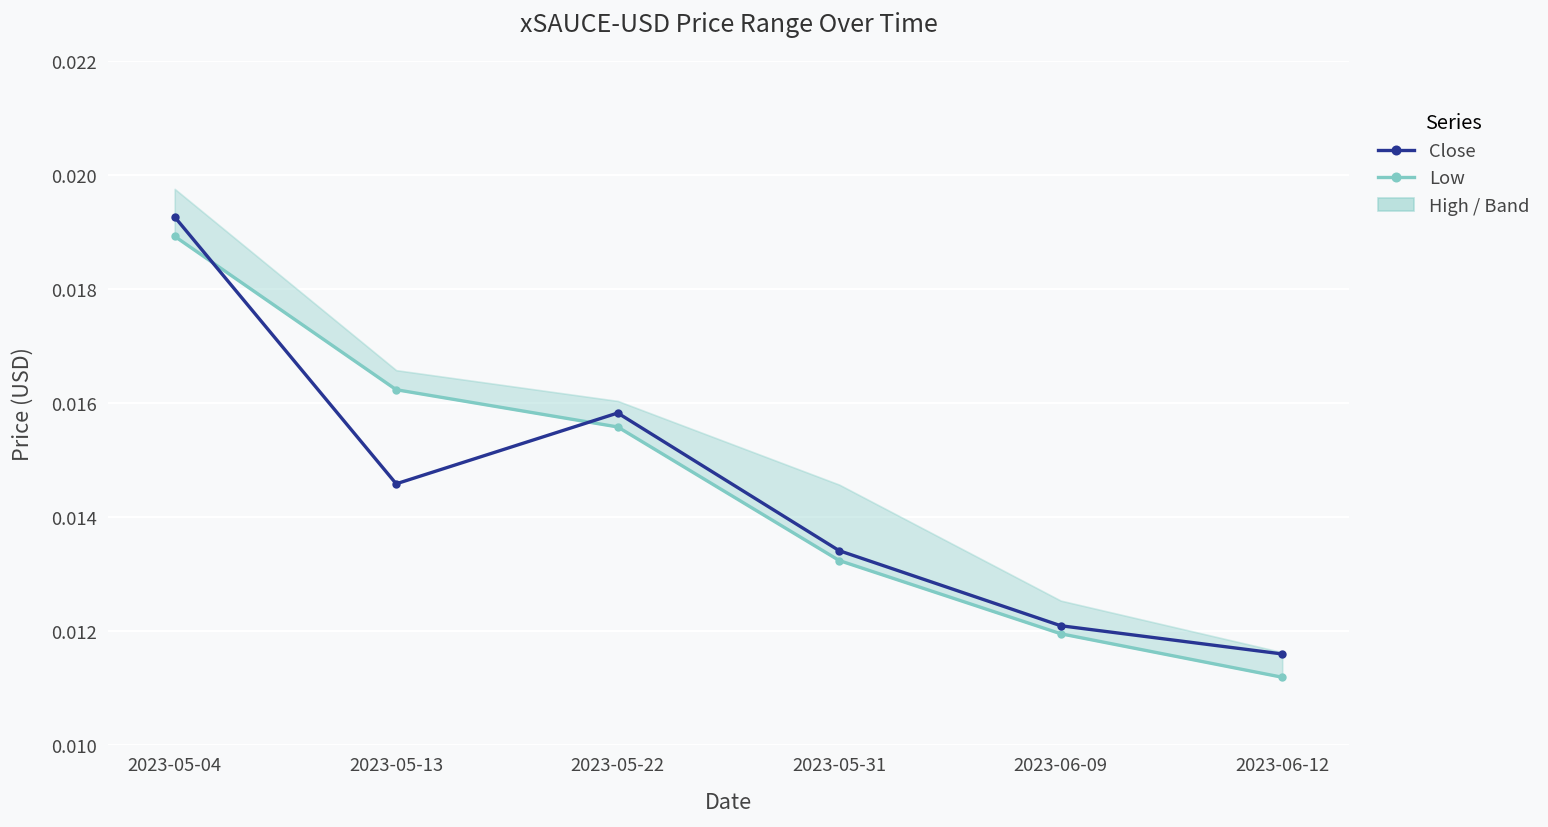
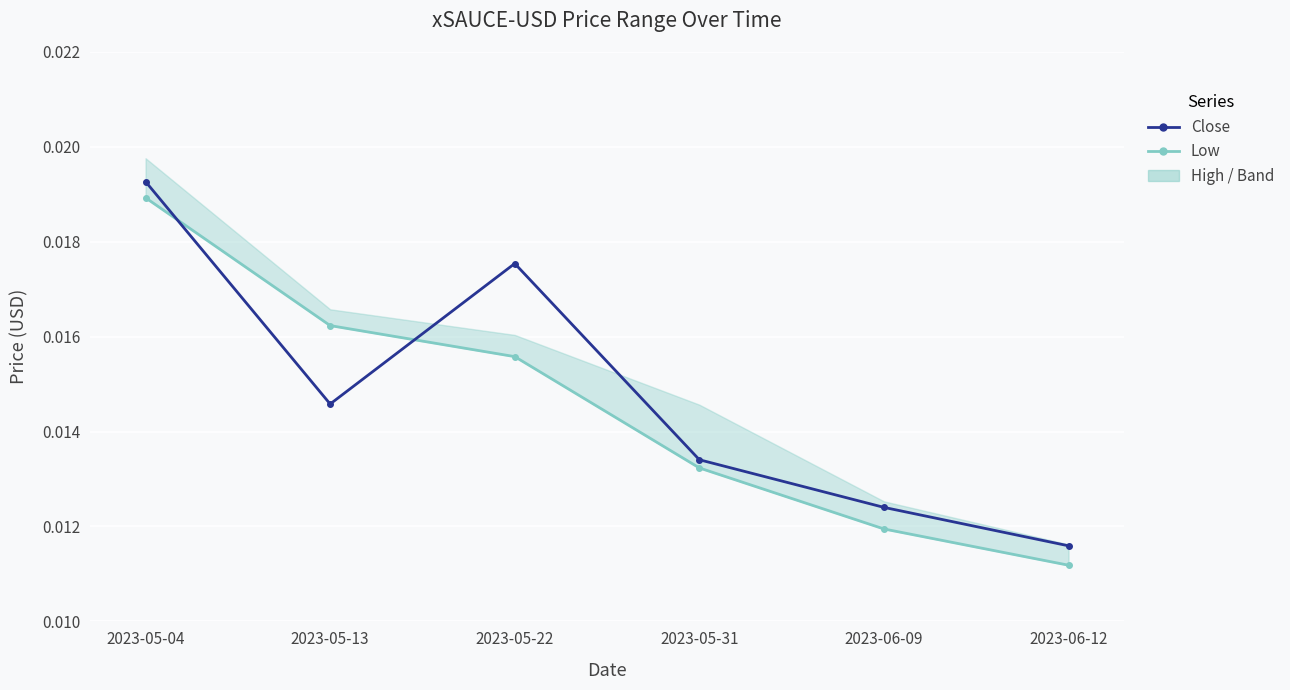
  {
    "Close": {
      "2023-05-04": 0.0193,
      "2023-05-13": 0.0146,
-     "2023-05-22": 0.0158,
+     "2023-05-22": 0.0175,
      "2023-05-31": 0.0134,
-     "2023-06-09": 0.0121
+     "2023-06-09": 0.0124
    }
  }
